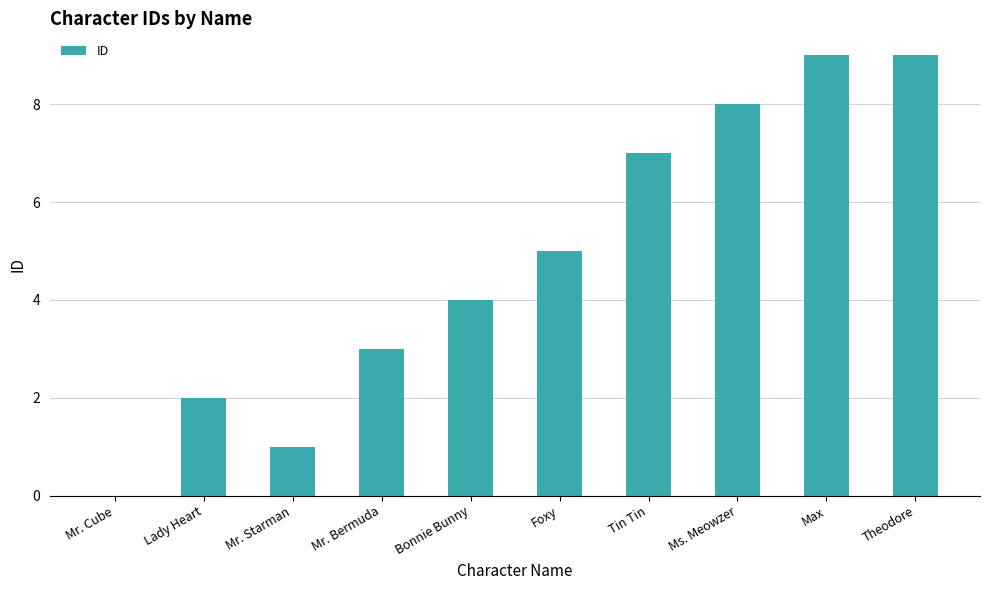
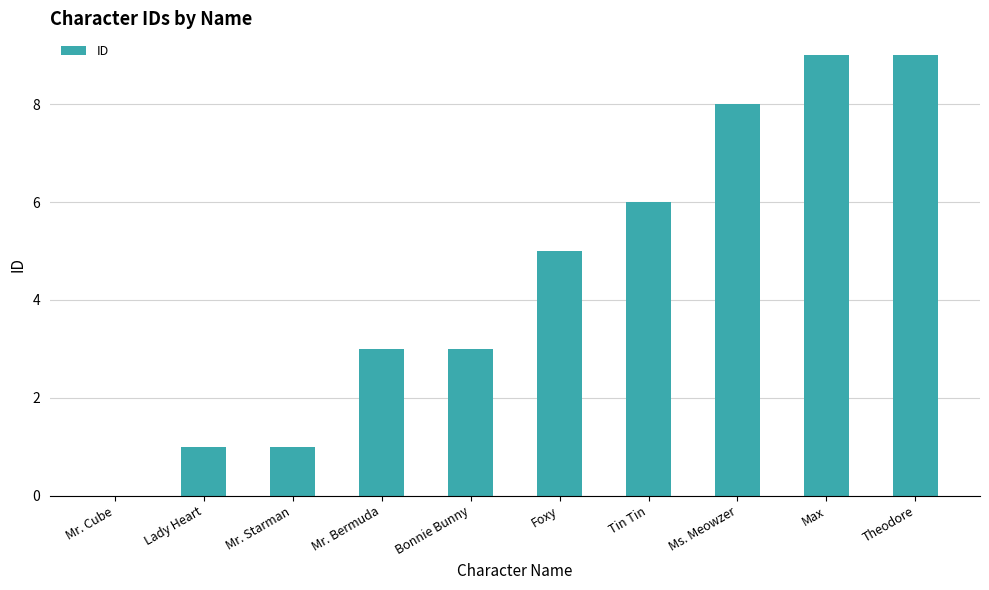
  {
    "Mr. Cube": 0,
-   "Lady Heart": 2,
+   "Lady Heart": 1,
    "Mr. Starman": 1,
    "Mr. Bermuda": 3,
-   "Bonnie Bunny": 4,
+   "Bonnie Bunny": 3,
    "Foxy": 5,
-   "Tin Tin": 7,
+   "Tin Tin": 6,
    "Ms. Meowzer": 8,
    "Max": 9,
    "Theodore": 9
  }
